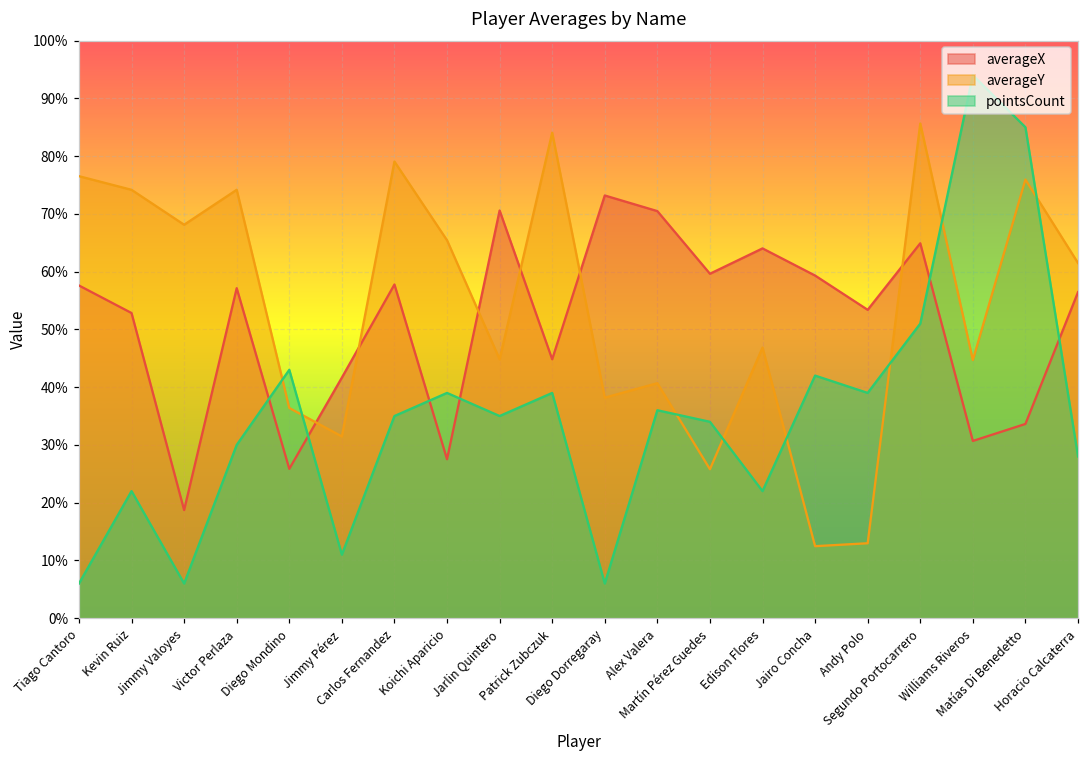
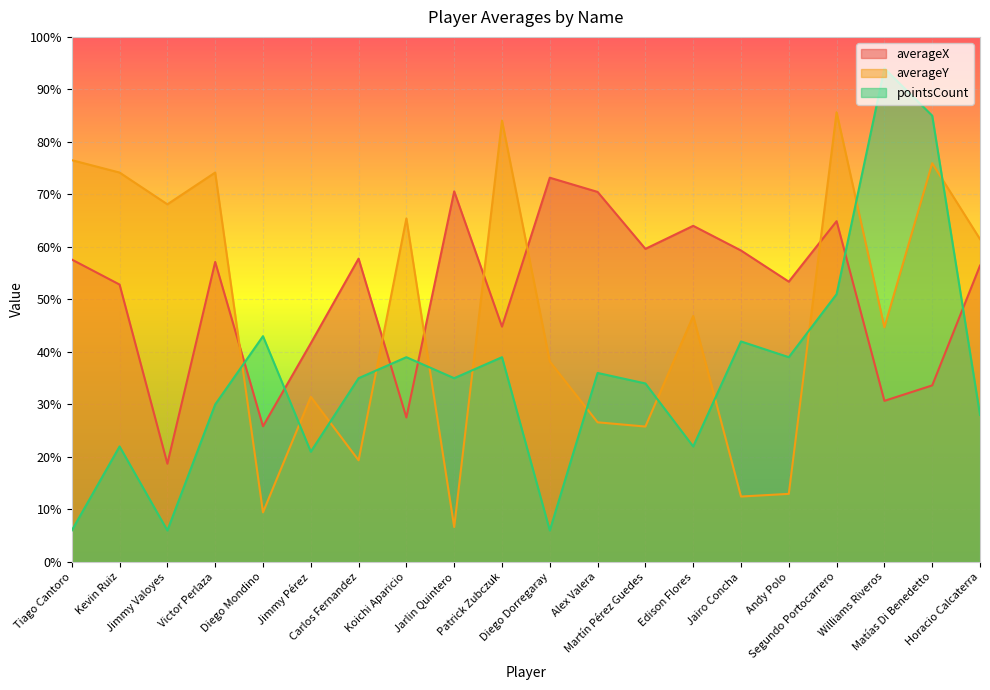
  {
    "averageX": {
      "Tiago Cantoro": "58%",
      "Kevin Ruiz": "53%",
      "Jimmy Valoyes": "19%",
      "Victor Perlaza": "57%",
      "Diego Mondino": "26%",
      "Jimmy Pérez": "42%",
      "Carlos Fernandez": "58%",
      "Koichi Aparicio": "28%",
      "Jarlin Quintero": "71%",
      "Patrick Zubczuk": "45%",
      "Diego Dorregaray": "73%",
      "Alex Valera": "70%",
      "Martín Pérez Guedes": "60%",
      "Edison Flores": "64%",
      "Jairo Concha": "59%",
      "Andy Polo": "53%",
      "Segundo Portocarrero": "65%",
      "Williams Riveros": "31%",
      "Matías Di Benedetto": "34%",
      "Horacio Calcaterra": "56%"
    },
    "averageY": {
      "Tiago Cantoro": "77%",
      "Kevin Ruiz": "74%",
      "Jimmy Valoyes": "68%",
      "Victor Perlaza": "74%",
-     "Diego Mondino": "36%",
+     "Diego Mondino": "9%",
      "Jimmy Pérez": "31%",
-     "Carlos Fernandez": "79%",
+     "Carlos Fernandez": "19%",
      "Koichi Aparicio": "65%",
-     "Jarlin Quintero": "45%",
+     "Jarlin Quintero": "7%",
      "Patrick Zubczuk": "84%",
      "Diego Dorregaray": "38%",
-     "Alex Valera": "41%",
+     "Alex Valera": "27%",
      "Martín Pérez Guedes": "26%",
      "Edison Flores": "47%",
      "Jairo Concha": "12%",
      "Andy Polo": "13%",
      "Segundo Portocarrero": "86%",
      "Williams Riveros": "45%",
      "Matías Di Benedetto": "76%",
      "Horacio Calcaterra": "61%"
    },
    "pointsCount": {
      "Tiago Cantoro": "6%",
      "Kevin Ruiz": "22%",
      "Jimmy Valoyes": "6%",
      "Victor Perlaza": "30%",
      "Diego Mondino": "43%",
-     "Jimmy Pérez": "11%",
+     "Jimmy Pérez": "21%",
      "Carlos Fernandez": "35%",
      "Koichi Aparicio": "39%",
      "Jarlin Quintero": "35%",
      "Patrick Zubczuk": "39%",
      "Diego Dorregaray": "6%",
      "Alex Valera": "36%",
      "Martín Pérez Guedes": "34%",
      "Edison Flores": "22%",
      "Jairo Concha": "42%",
      "Andy Polo": "39%",
      "Segundo Portocarrero": "51%",
      "Matías Di Benedetto": "85%",
      "Horacio Calcaterra": "28%"
    }
  }
